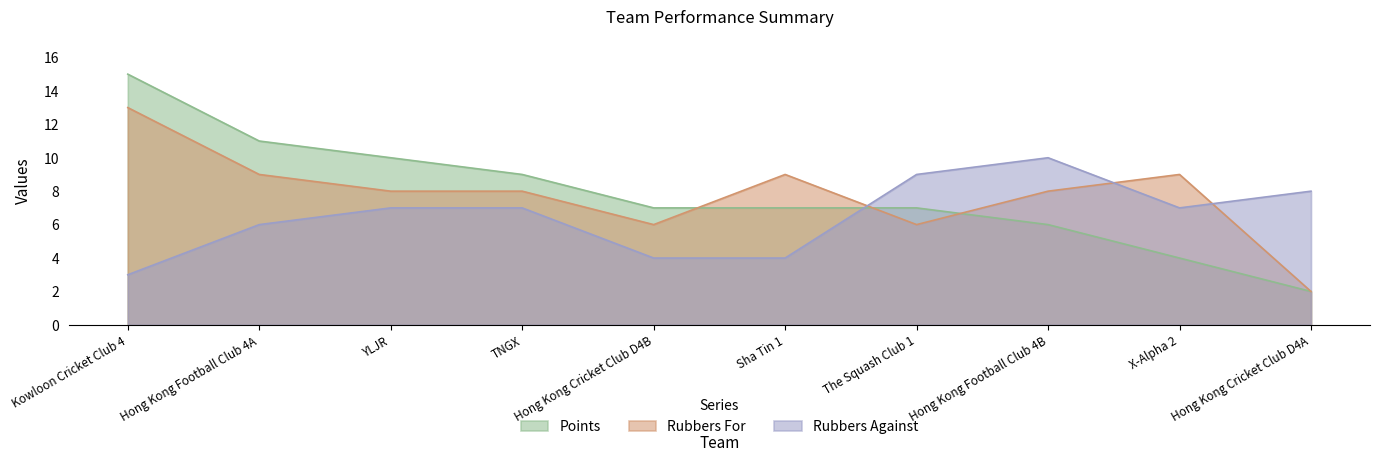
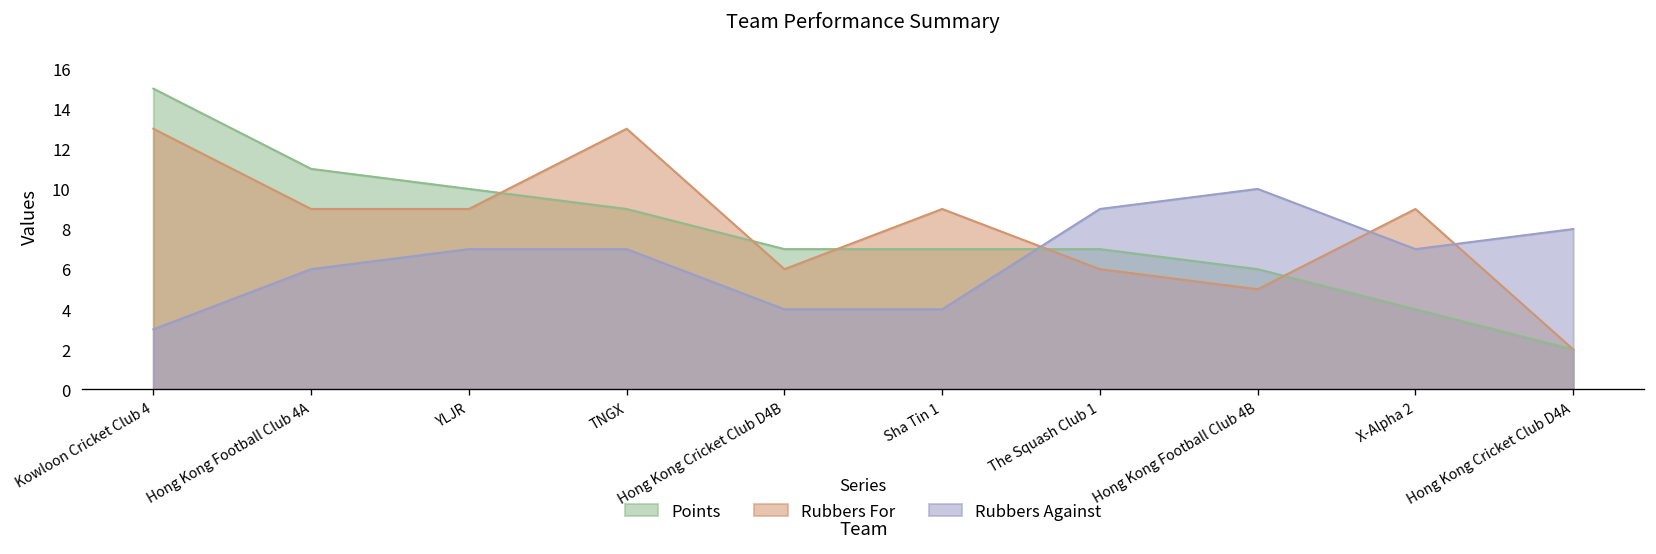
  {
    "Rubbers For": {
      "Kowloon Cricket Club 4": 13,
      "Hong Kong Football Club 4A": 9,
-     "YLJR": 8,
-     "TNGX": 8,
+     "YLJR": 9,
+     "TNGX": 13,
      "Hong Kong Cricket Club D4B": 6,
      "Sha Tin 1": 9,
      "The Squash Club 1": 6,
-     "Hong Kong Football Club 4B": 8,
+     "Hong Kong Football Club 4B": 5,
      "X-Alpha 2": 9
    }
  }
